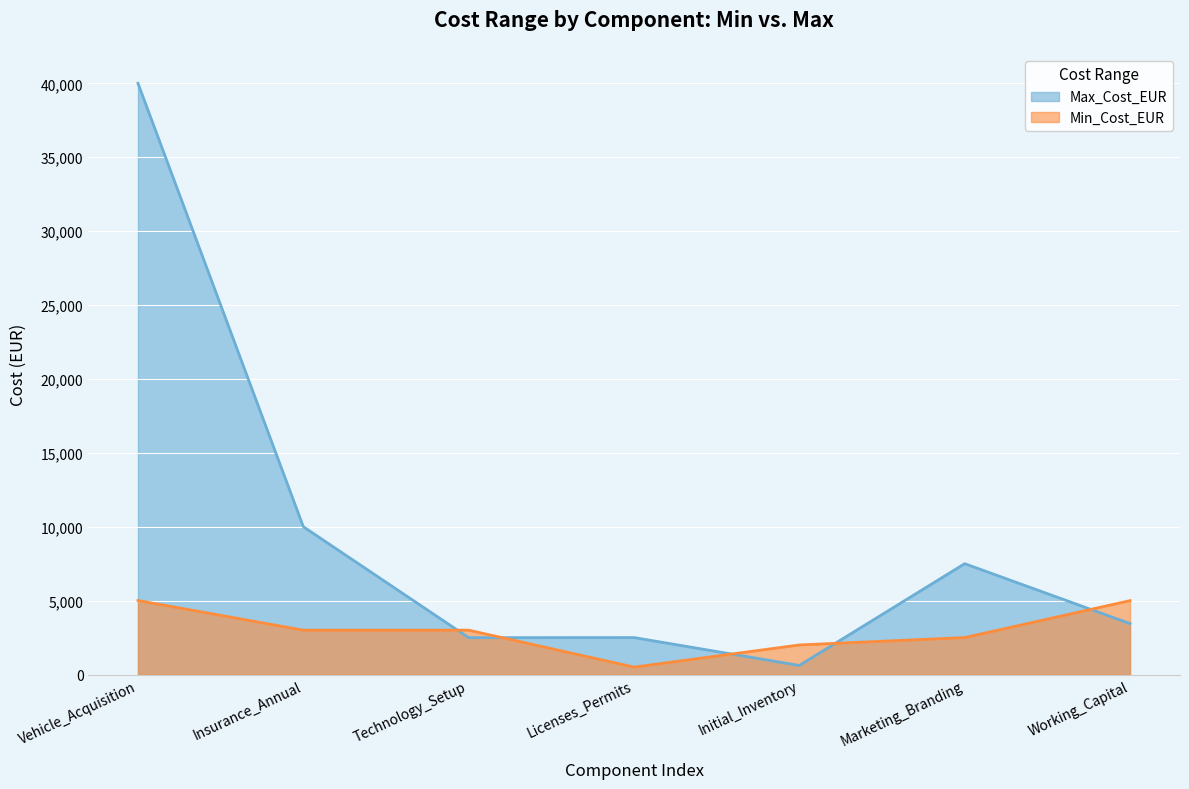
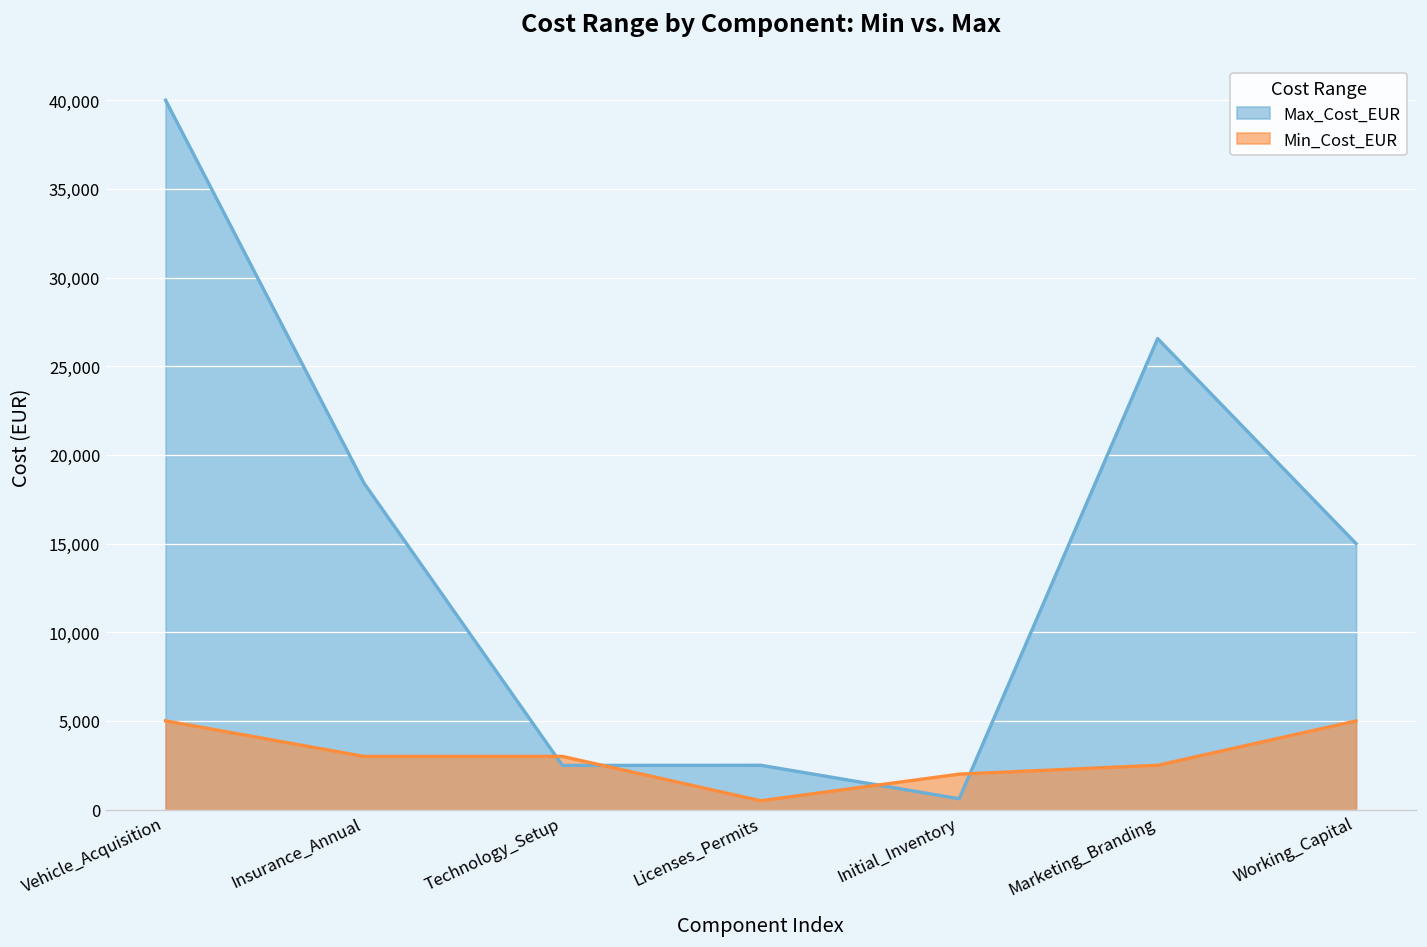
  {
    "Max_Cost_EUR": {
      "Vehicle_Acquisition": "40,000",
-     "Insurance_Annual": "10,000",
+     "Insurance_Annual": "18,400",
      "Technology_Setup": "2,500",
      "Licenses_Permits": "2,500",
      "Initial_Inventory": "600",
-     "Marketing_Branding": "7,500",
-     "Working_Capital": "3,400"
+     "Marketing_Branding": "26,600",
+     "Working_Capital": "15,000"
    },
    "Min_Cost_EUR": {
      "Vehicle_Acquisition": "5,000",
      "Insurance_Annual": "3,000",
      "Technology_Setup": "3,000",
      "Licenses_Permits": "500",
      "Initial_Inventory": "2,000",
      "Marketing_Branding": "2,500",
      "Working_Capital": "5,000"
    }
  }
